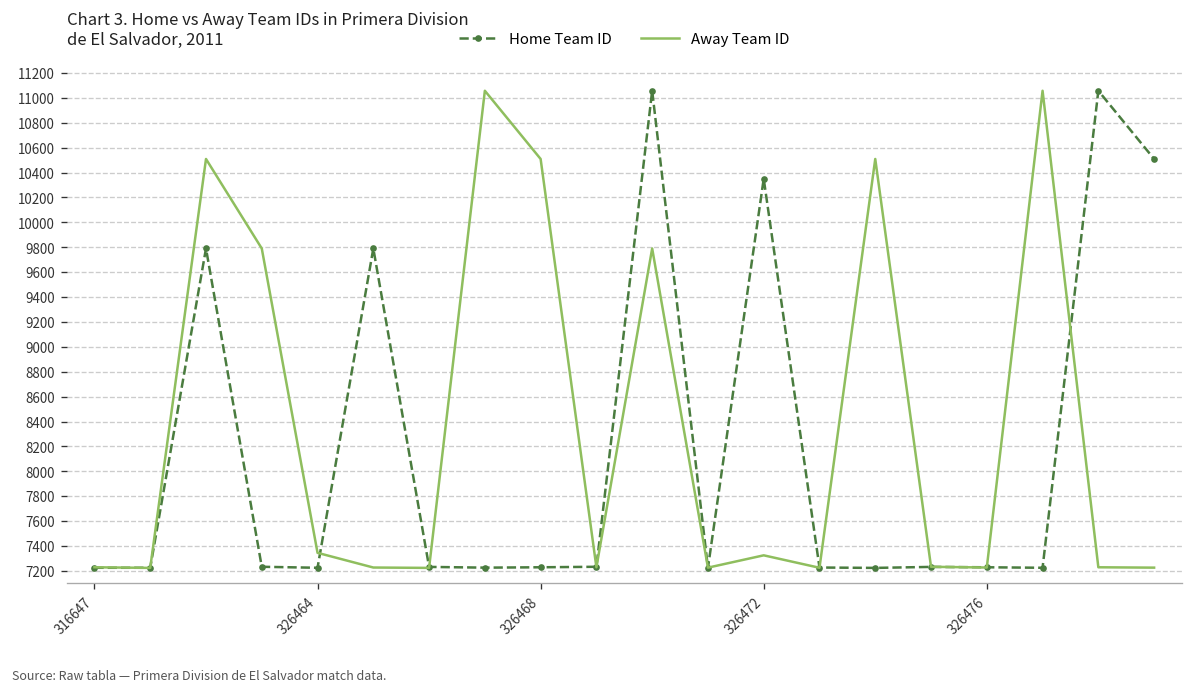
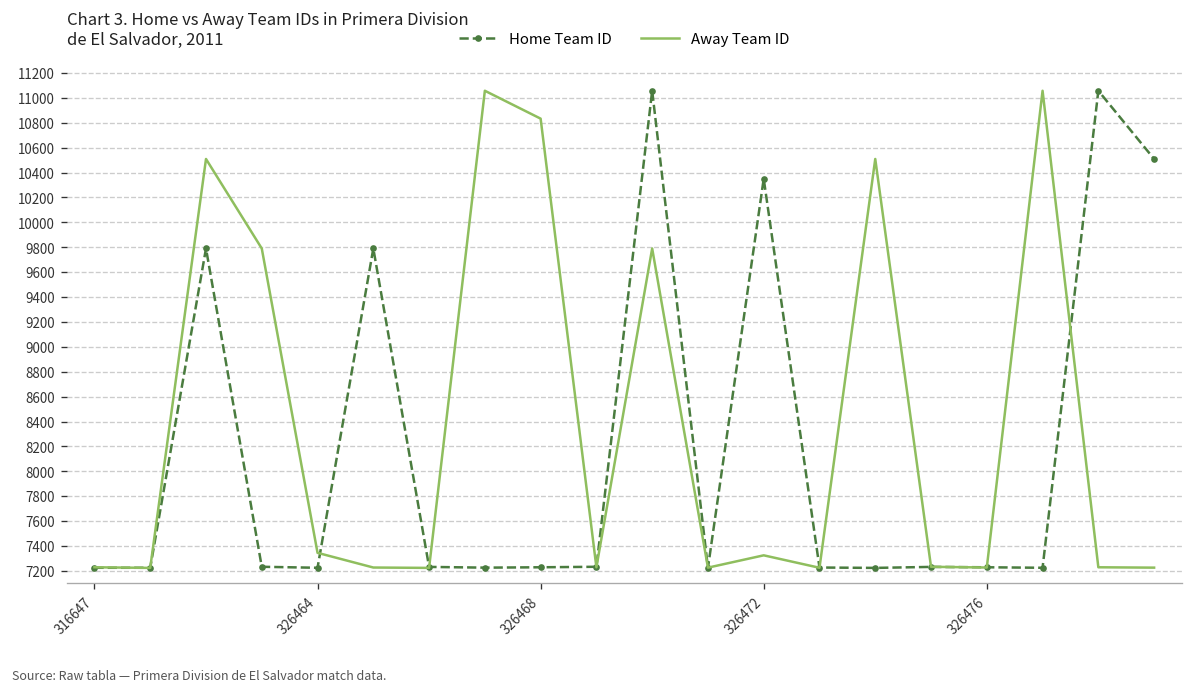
  {
    "Home Team ID": {
      "326464": 7230,
      "326468": 7230,
      "326472": 10350
    },
    "Away Team ID": {
      "326464": 7350,
-     "326468": 10510,
+     "326468": 10830,
      "326472": 7330
    }
  }
